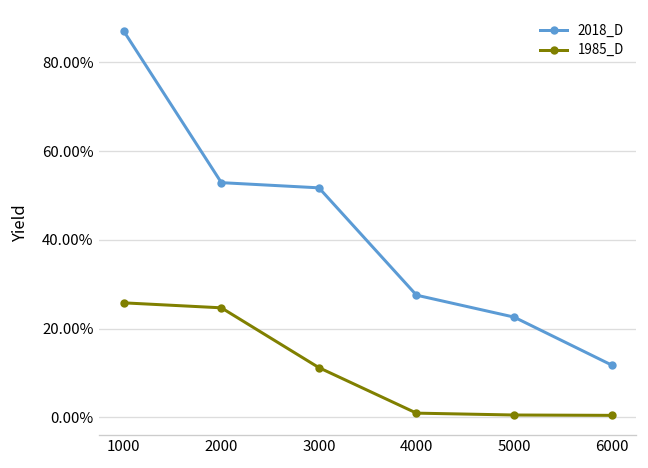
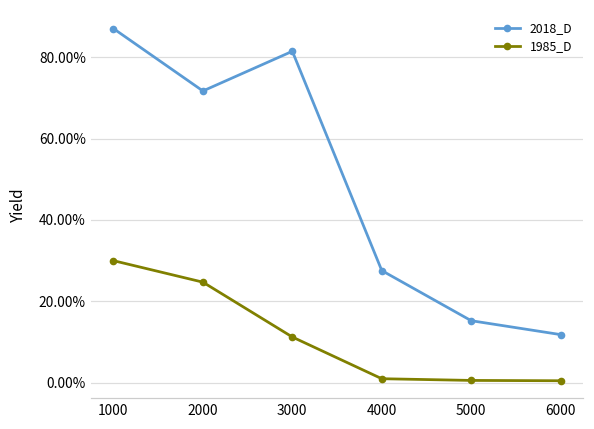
  {
    "2018_D": {
      "1000": "87%",
-     "2000": "53%",
-     "3000": "52%",
+     "2000": "72%",
+     "3000": "81%",
      "4000": "28%",
-     "5000": "23%",
+     "5000": "15%",
      "6000": "12%"
    },
    "1985_D": {
-     "1000": "26%",
+     "1000": "30%",
      "2000": "25%",
      "3000": "11%",
      "4000": "1%",
      "5000": "1%",
      "6000": "0%"
    }
  }
